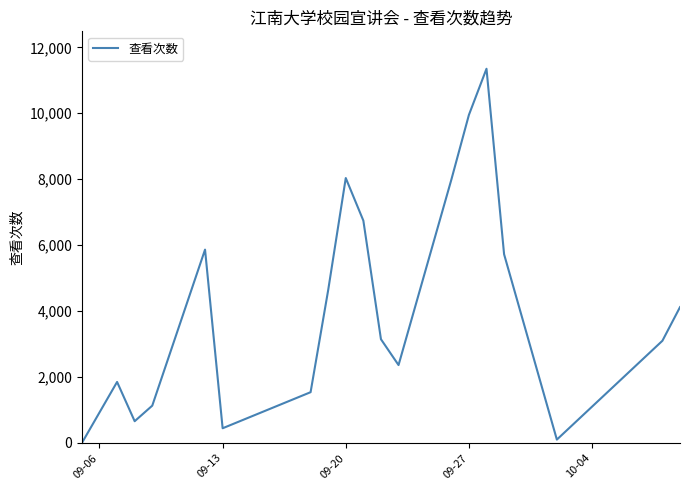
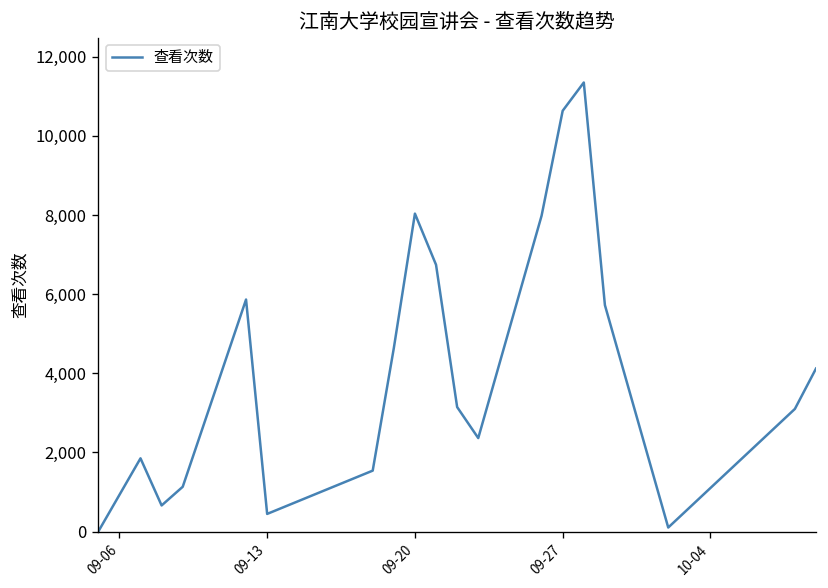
  {
    "09-13": "400",
    "09-20": "8,000",
-   "09-27": "10,000"
+   "09-27": "10,600"
  }
